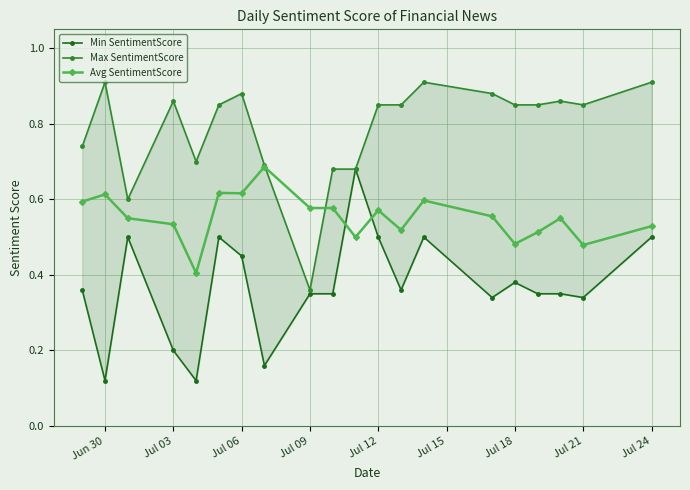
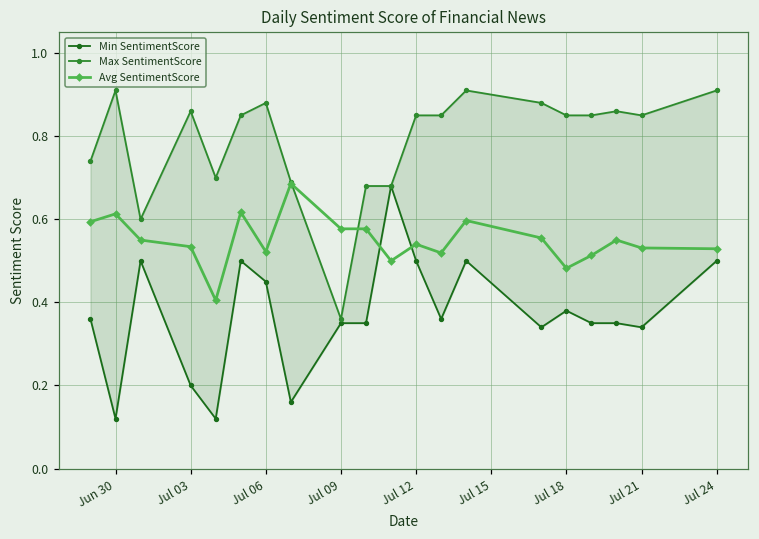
  {
    "Avg SentimentScore": {
      "Jun 30": 0.61,
      "Jul 03": 0.53,
-     "Jul 06": 0.62,
+     "Jul 06": 0.52,
      "Jul 09": 0.58,
-     "Jul 12": 0.57,
+     "Jul 12": 0.54,
      "Jul 18": 0.48,
-     "Jul 21": 0.48,
+     "Jul 21": 0.53,
      "Jul 24": 0.53
    }
  }
